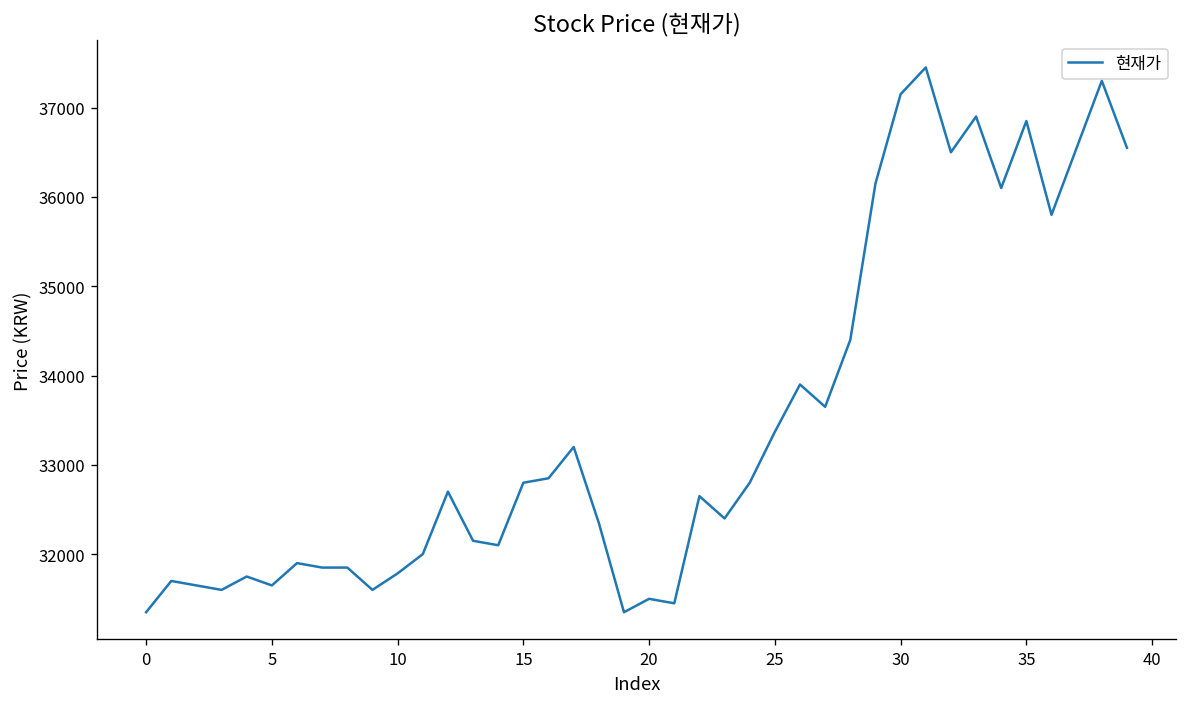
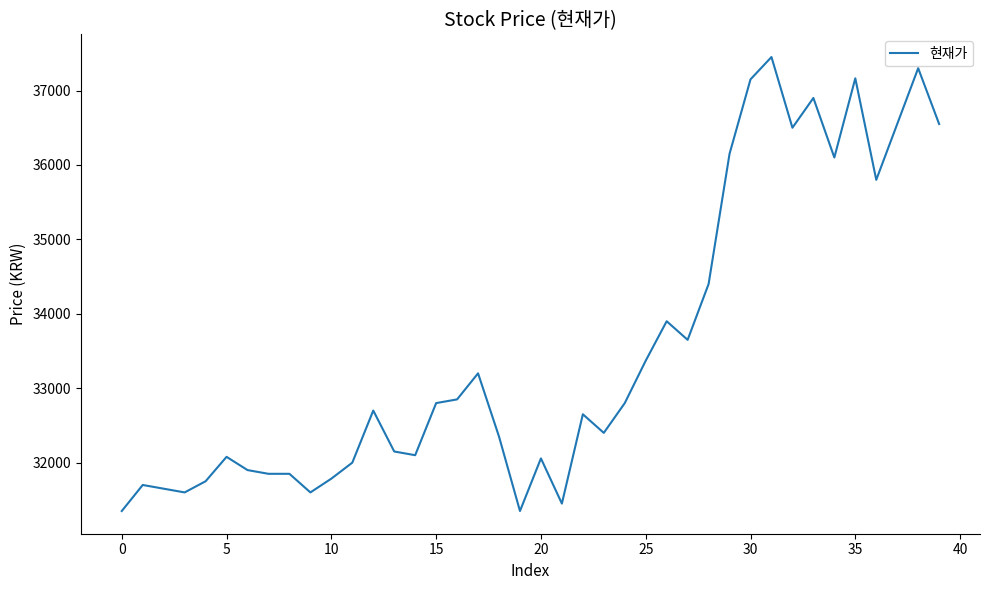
  {
    "0": 31400,
-   "5": 31700,
+   "5": 32100,
    "10": 31800,
    "15": 32800,
-   "20": 31500,
+   "20": 32100,
    "25": 33400,
    "30": 37200,
-   "35": 36900
+   "35": 37200
  }
